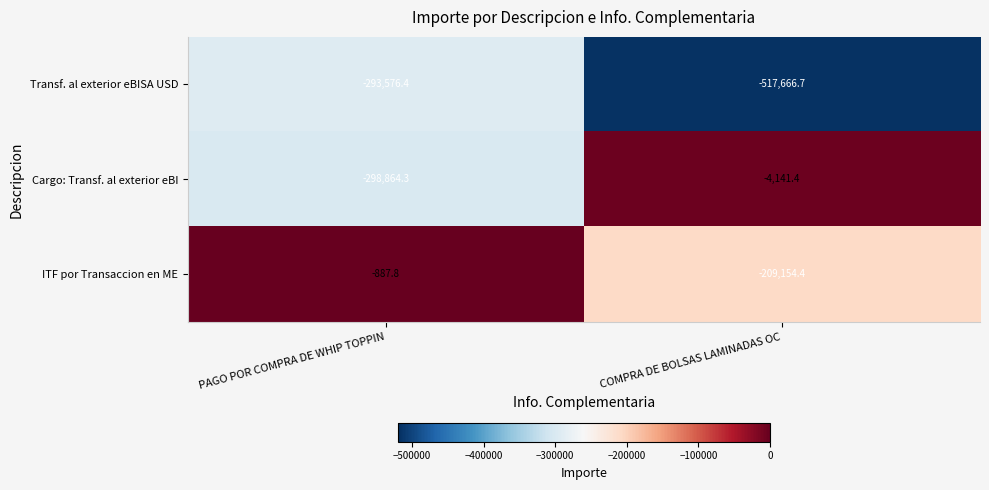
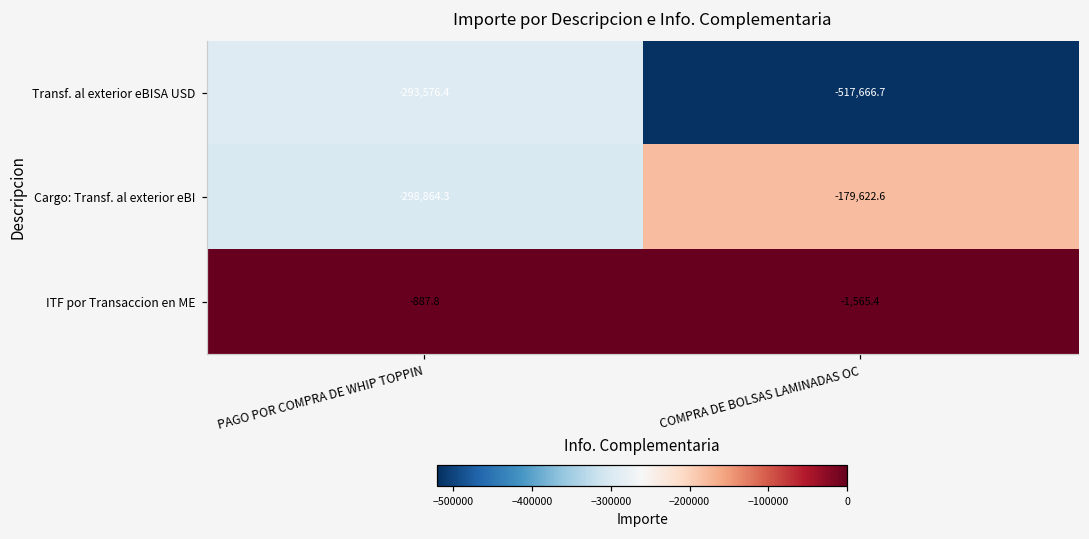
  {
    "Transf. al exterior eBISA USD": {
      "COMPRA DE BOLSAS LAMINADAS OC": "-517,666.7"
    },
    "Cargo: Transf. al exterior eBI": {
-     "COMPRA DE BOLSAS LAMINADAS OC": "-4,141.4"
+     "COMPRA DE BOLSAS LAMINADAS OC": "-179,622.6"
    },
    "ITF por Transaccion en ME": {
      "PAGO POR COMPRA DE WHIP TOPPIN": "-887.8",
-     "COMPRA DE BOLSAS LAMINADAS OC": "-209,154.4"
+     "COMPRA DE BOLSAS LAMINADAS OC": "-1,565.4"
    }
  }
